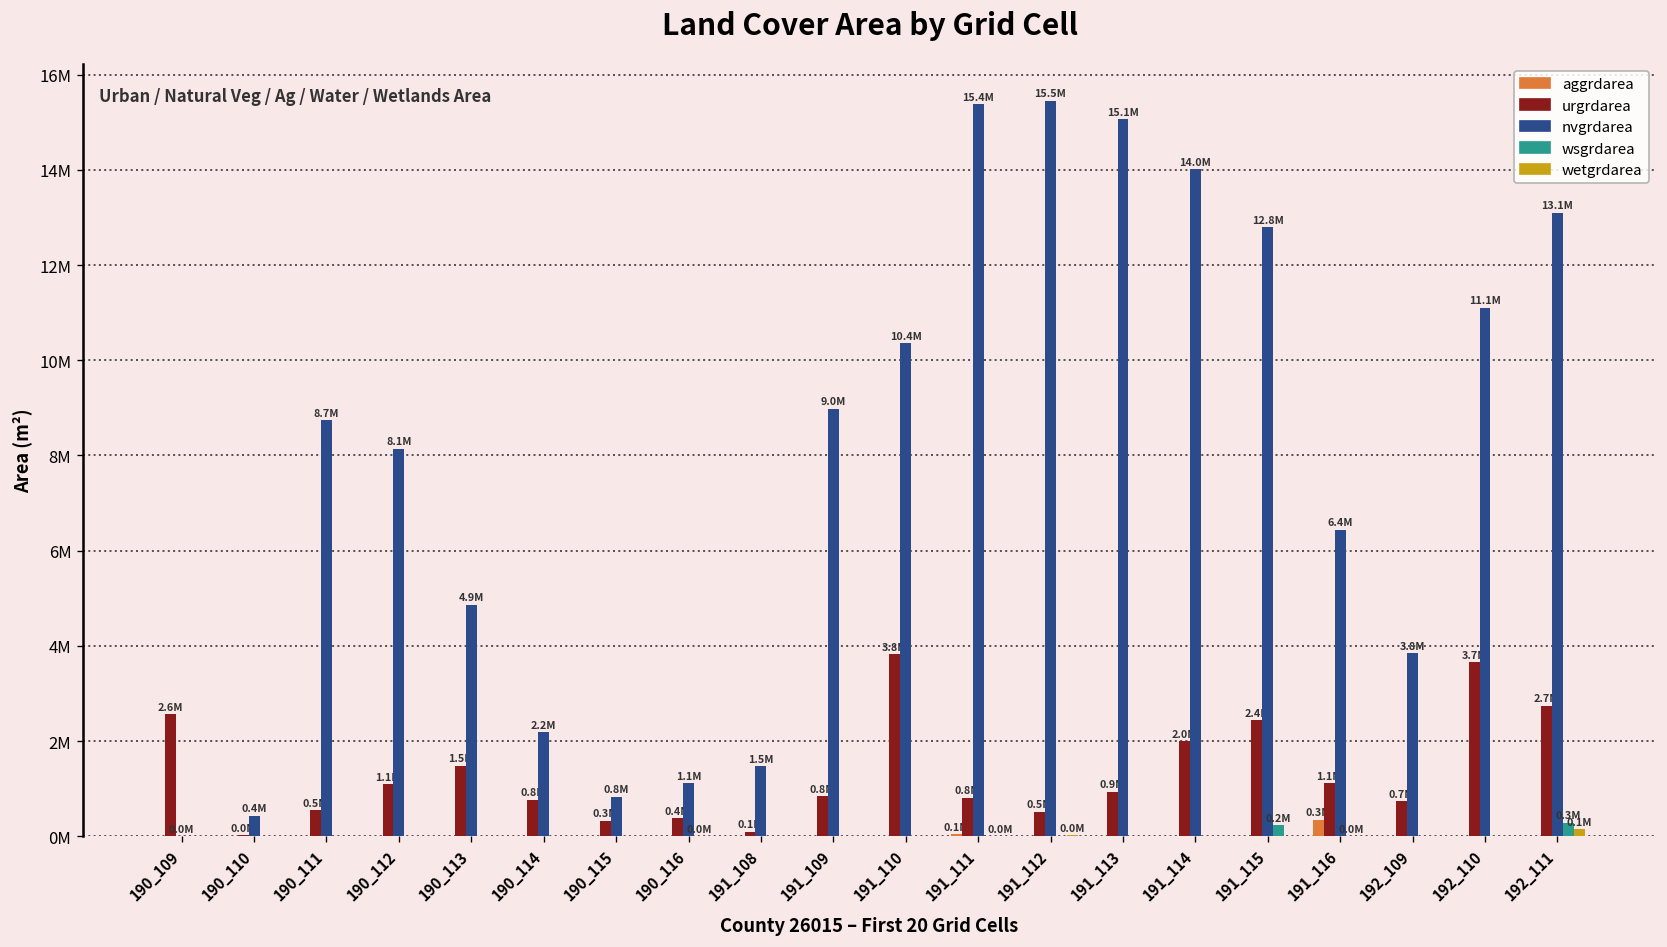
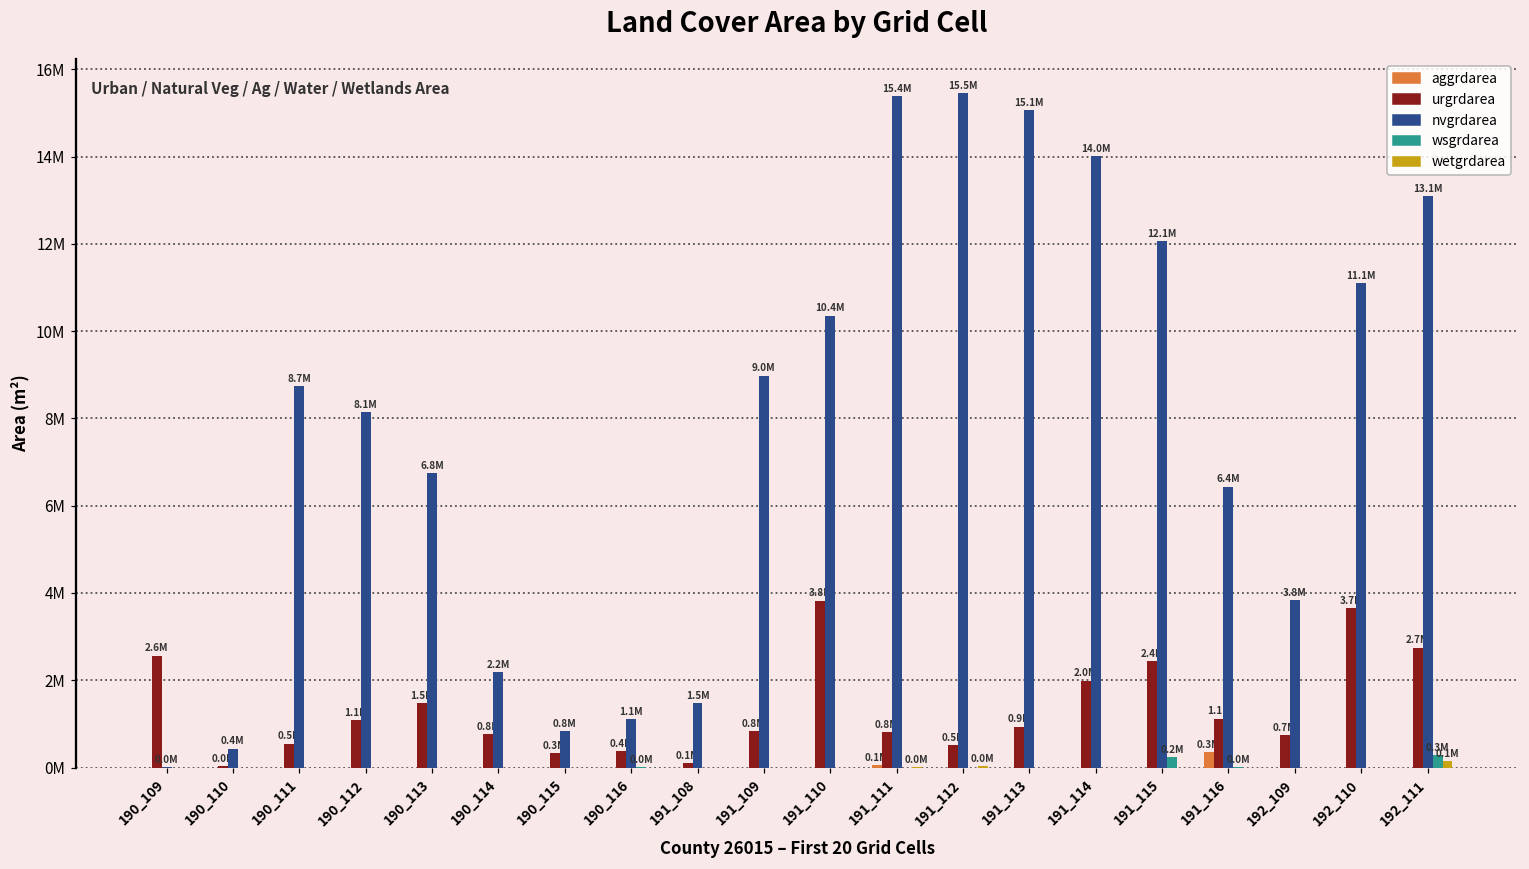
  {
    "urgrdarea": {
      "190_109": "2.6M",
      "190_111": "0.5M",
      "190_112": "1.1M",
      "190_113": "1.5M",
      "190_114": "0.8M",
      "190_115": "0.3M",
      "190_116": "0.4M",
      "191_108": "0.1M",
      "191_109": "0.8M",
      "191_110": "3.8M",
      "191_111": "0.8M",
      "191_112": "0.5M",
      "191_113": "0.9M",
      "191_114": "2.0M",
      "191_115": "2.4M",
      "191_116": "1.1M",
      "192_109": "0.7M",
      "192_110": "3.7M",
      "192_111": "2.7M"
    },
    "nvgrdarea": {
      "190_110": "0.4M",
      "190_111": "8.7M",
      "190_112": "8.1M",
-     "190_113": "4.9M",
+     "190_113": "6.8M",
      "190_114": "2.2M",
      "190_115": "0.8M",
      "190_116": "1.1M",
      "191_108": "1.5M",
      "191_109": "9.0M",
      "191_110": "10.4M",
      "191_111": "15.4M",
      "191_112": "15.5M",
      "191_113": "15.1M",
      "191_114": "14.0M",
-     "191_115": "12.8M",
+     "191_115": "12.1M",
      "191_116": "6.4M",
      "192_109": "3.8M",
      "192_110": "11.1M",
      "192_111": "13.1M"
    },
    "wsgrdarea": {
      "190_109": "0.0M",
      "191_111": "0.0M",
      "191_112": "0.0M",
      "191_115": "0.2M"
    }
  }
